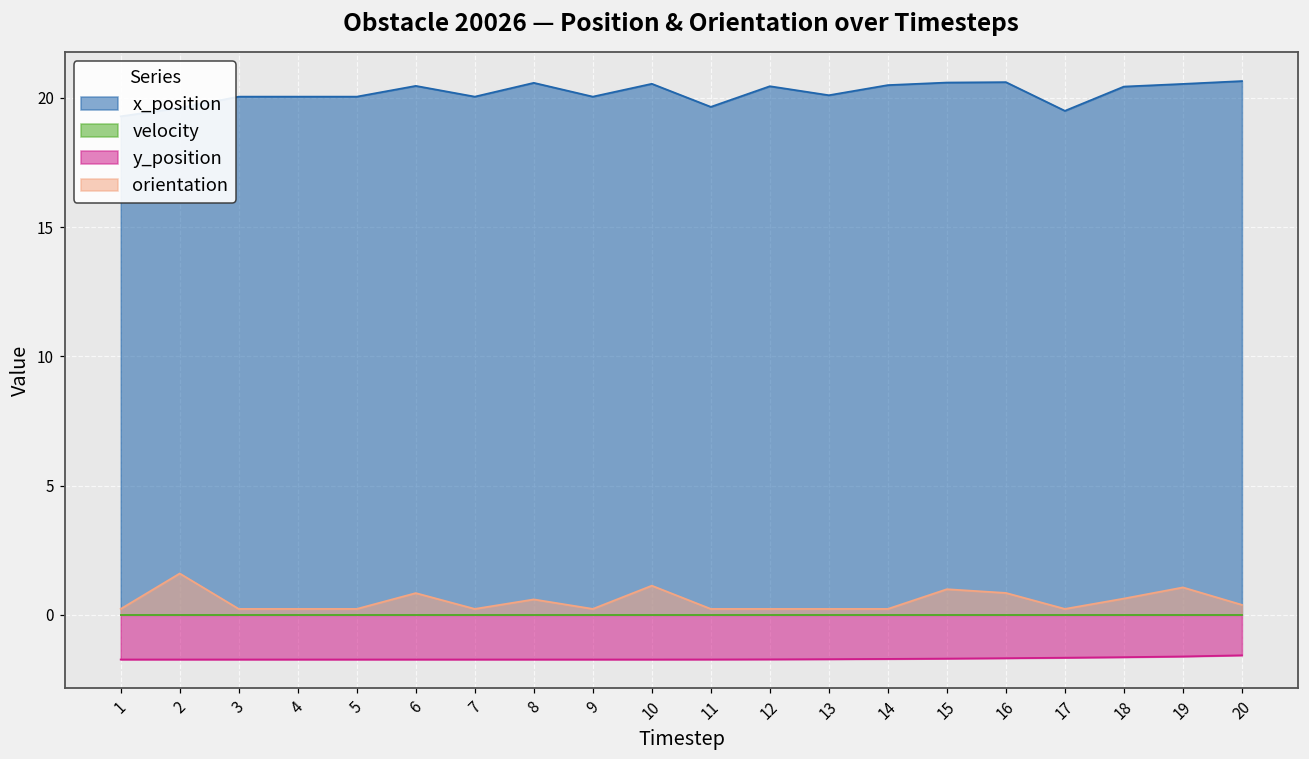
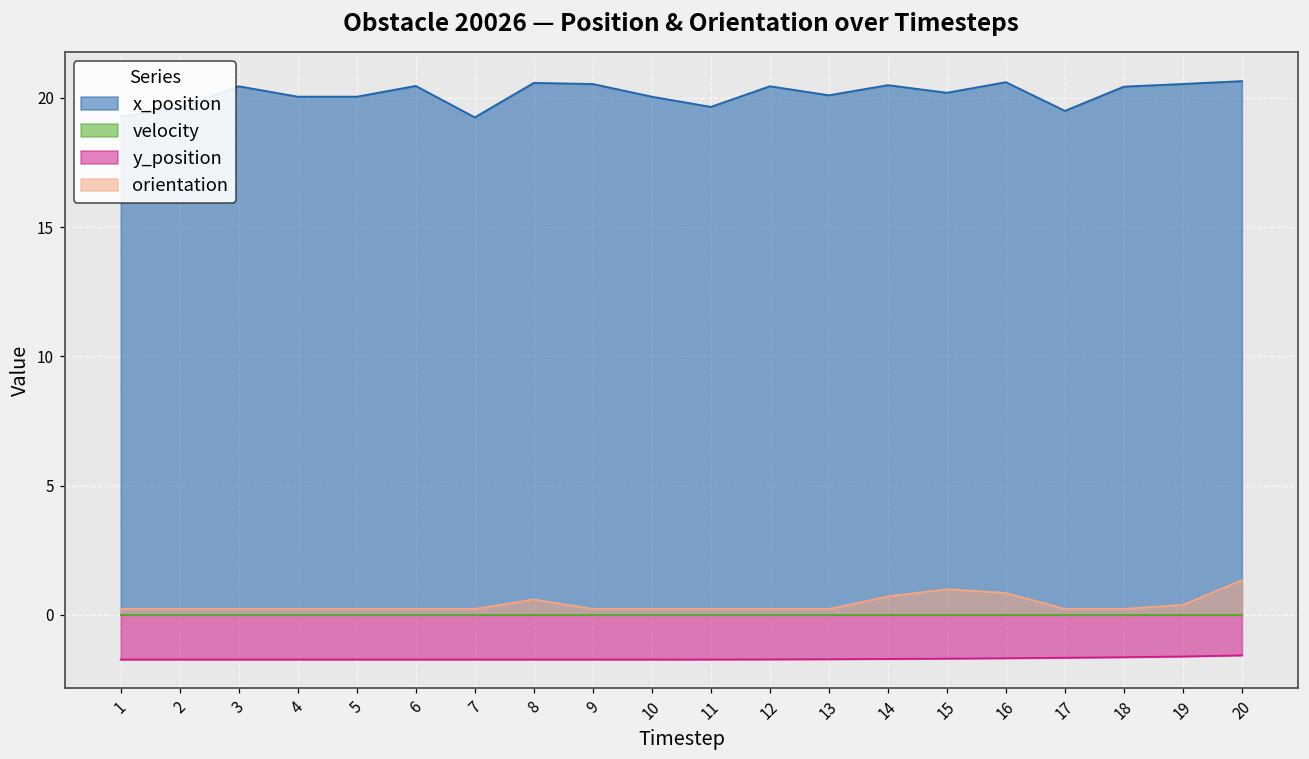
  {
    "x_position": {
-     "3": 20.0,
+     "3": 20.4,
      "4": 20.0,
      "5": 20.0,
      "6": 20.5,
-     "7": 20.0,
+     "7": 19.2,
      "8": 20.6,
-     "9": 20.0,
-     "10": 20.5,
+     "9": 20.5,
+     "10": 20.0,
      "11": 19.6,
      "12": 20.4,
      "13": 20.1,
      "14": 20.5,
-     "15": 20.6,
+     "15": 20.2,
      "16": 20.6,
      "17": 19.5,
      "18": 20.4,
      "19": 20.5,
      "20": 20.6
    },
    "orientation": {
      "1": 0.2,
-     "2": 1.6,
+     "2": 0.2,
      "3": 0.2,
      "4": 0.2,
      "5": 0.2,
-     "6": 0.8,
+     "6": 0.2,
      "7": 0.2,
      "8": 0.6,
      "9": 0.2,
-     "10": 1.1,
+     "10": 0.2,
      "11": 0.2,
      "12": 0.2,
      "13": 0.2,
-     "14": 0.2,
+     "14": 0.7,
      "15": 1.0,
      "16": 0.8,
      "17": 0.2,
-     "18": 0.6,
-     "19": 1.1,
-     "20": 0.4
+     "18": 0.2,
+     "19": 0.4,
+     "20": 1.3
    }
  }
